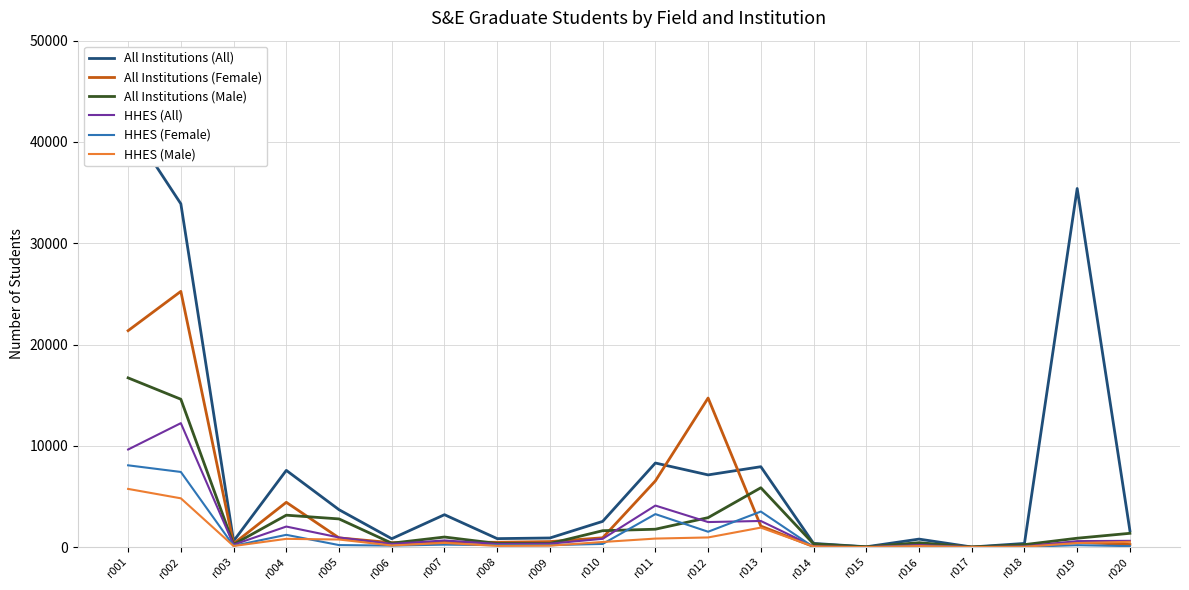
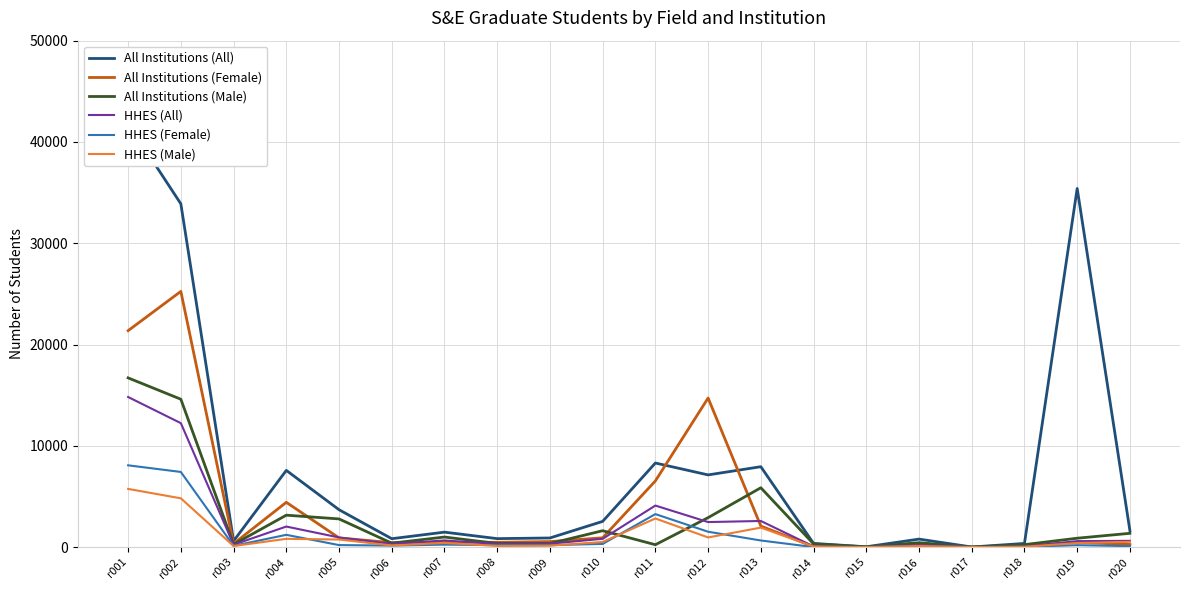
  {
    "All Institutions (All)": {
      "r002": 33900,
      "r003": 600,
      "r004": 7600,
      "r005": 3700,
      "r006": 800,
-     "r007": 3200,
+     "r007": 1500,
      "r008": 800,
      "r009": 900,
      "r010": 2500,
      "r011": 8300,
      "r012": 7100,
      "r013": 7900,
      "r016": 800,
      "r019": 35400,
      "r020": 1600
    },
    "All Institutions (Female)": {
      "r001": 21400,
      "r002": 25200,
      "r004": 4400,
      "r011": 6500,
      "r012": 14700
    },
    "All Institutions (Male)": {
      "r001": 16700,
      "r002": 14600,
      "r004": 3200,
      "r005": 2800,
      "r007": 1000,
      "r010": 1600,
-     "r011": 1800,
+     "r011": 200,
      "r012": 2900,
      "r013": 5900,
      "r019": 900,
      "r020": 1400
    },
    "HHES (All)": {
-     "r001": 9600,
+     "r001": 14800,
      "r002": 12200,
      "r004": 2000,
      "r011": 4100,
      "r012": 2500,
      "r013": 2600
    },
    "HHES (Female)": {
      "r001": 8100,
      "r002": 7400,
      "r004": 1200,
      "r005": 200,
      "r011": 3300,
      "r012": 1500,
-     "r013": 3500
+     "r013": 700
    },
    "HHES (Male)": {
      "r001": 5700,
      "r002": 4800,
      "r004": 800,
-     "r011": 800,
+     "r011": 2800,
      "r012": 1000
    }
  }
